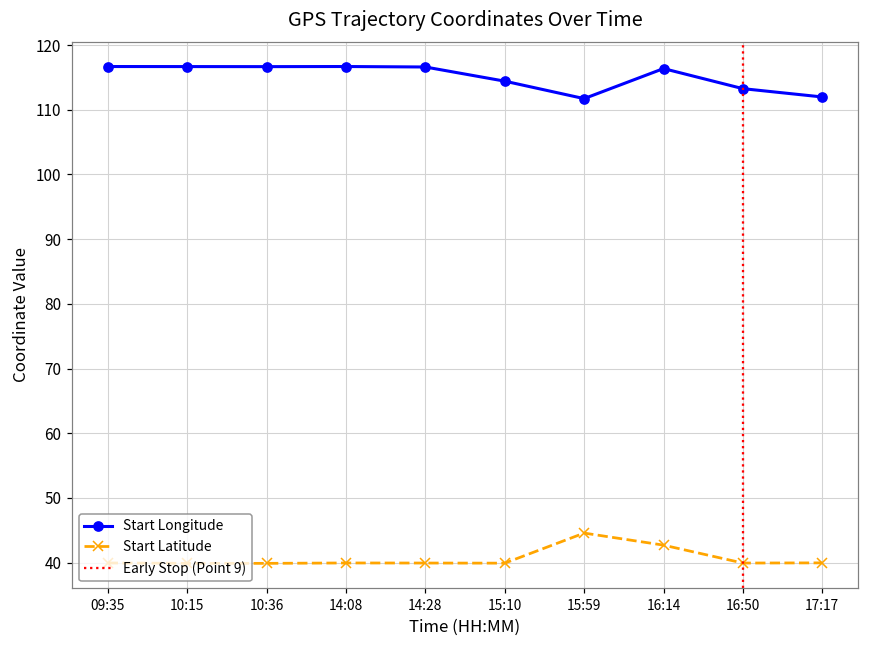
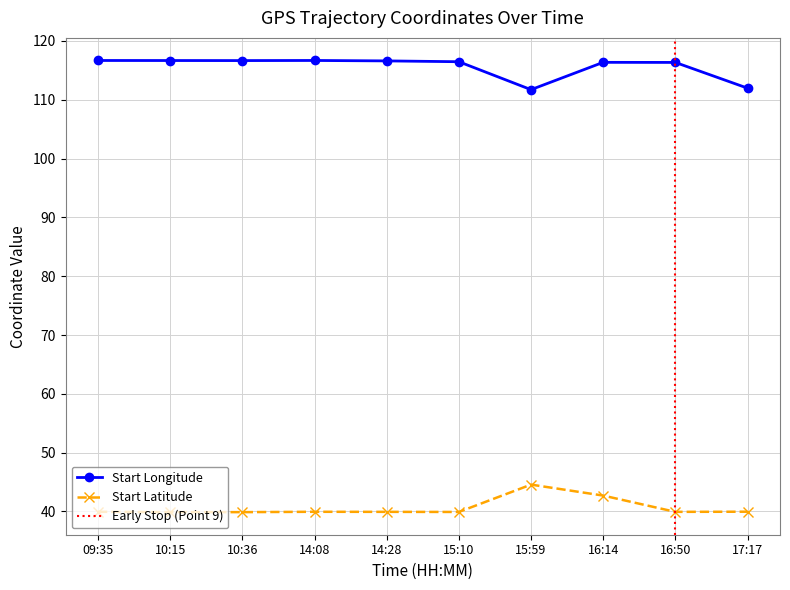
  {
    "Start Longitude": {
      "09:35": 117,
      "10:15": 117,
      "10:36": 117,
      "14:08": 117,
      "14:28": 117,
-     "15:10": 114,
+     "15:10": 116,
      "15:59": 112,
      "16:14": 116,
-     "16:50": 113,
+     "16:50": 116,
      "17:17": 112
    },
    "Start Latitude": {
      "10:36": 40,
      "14:08": 40,
      "14:28": 40,
      "15:10": 40,
      "15:59": 45,
      "16:14": 43,
      "16:50": 40,
      "17:17": 40
    }
  }
